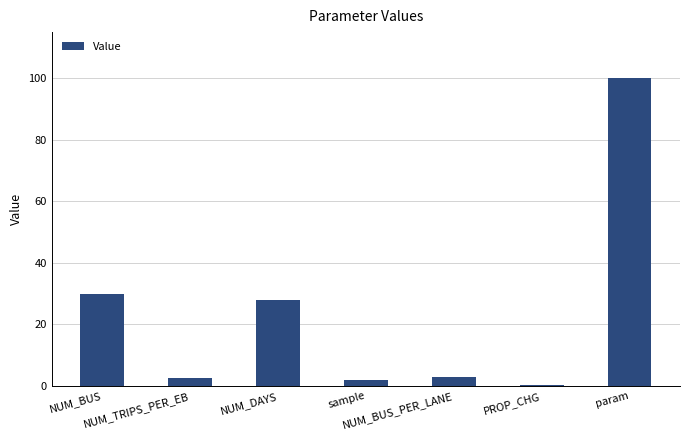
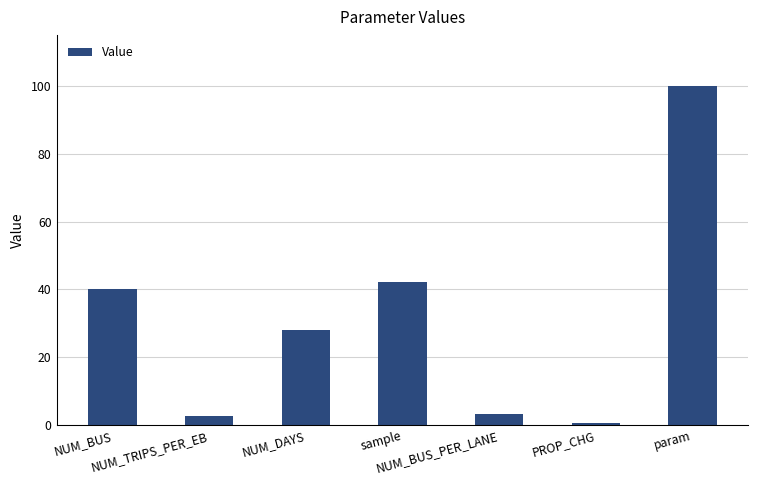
  {
-   "NUM_BUS": 30,
+   "NUM_BUS": 40,
    "NUM_TRIPS_PER_EB": 3,
    "NUM_DAYS": 28,
-   "sample": 2,
+   "sample": 42,
    "NUM_BUS_PER_LANE": 3,
    "param": 100
  }
